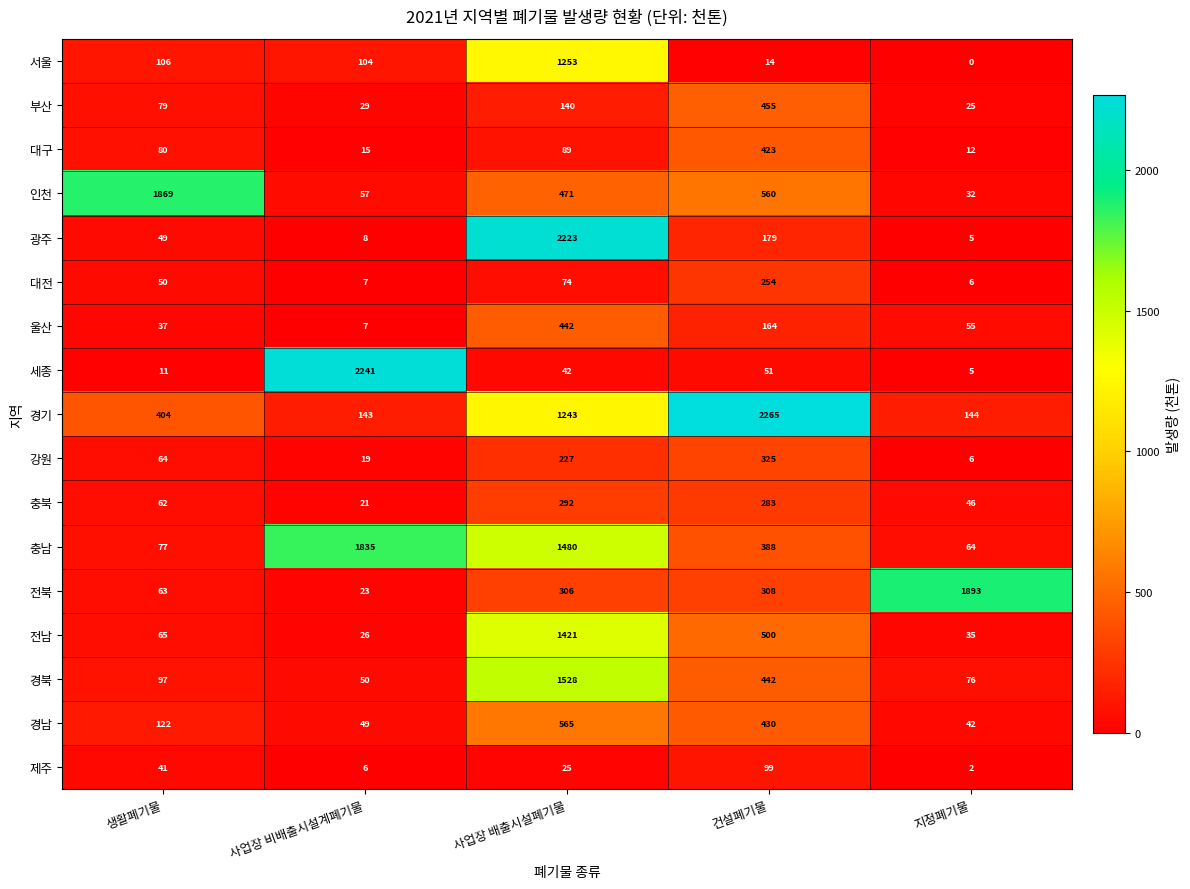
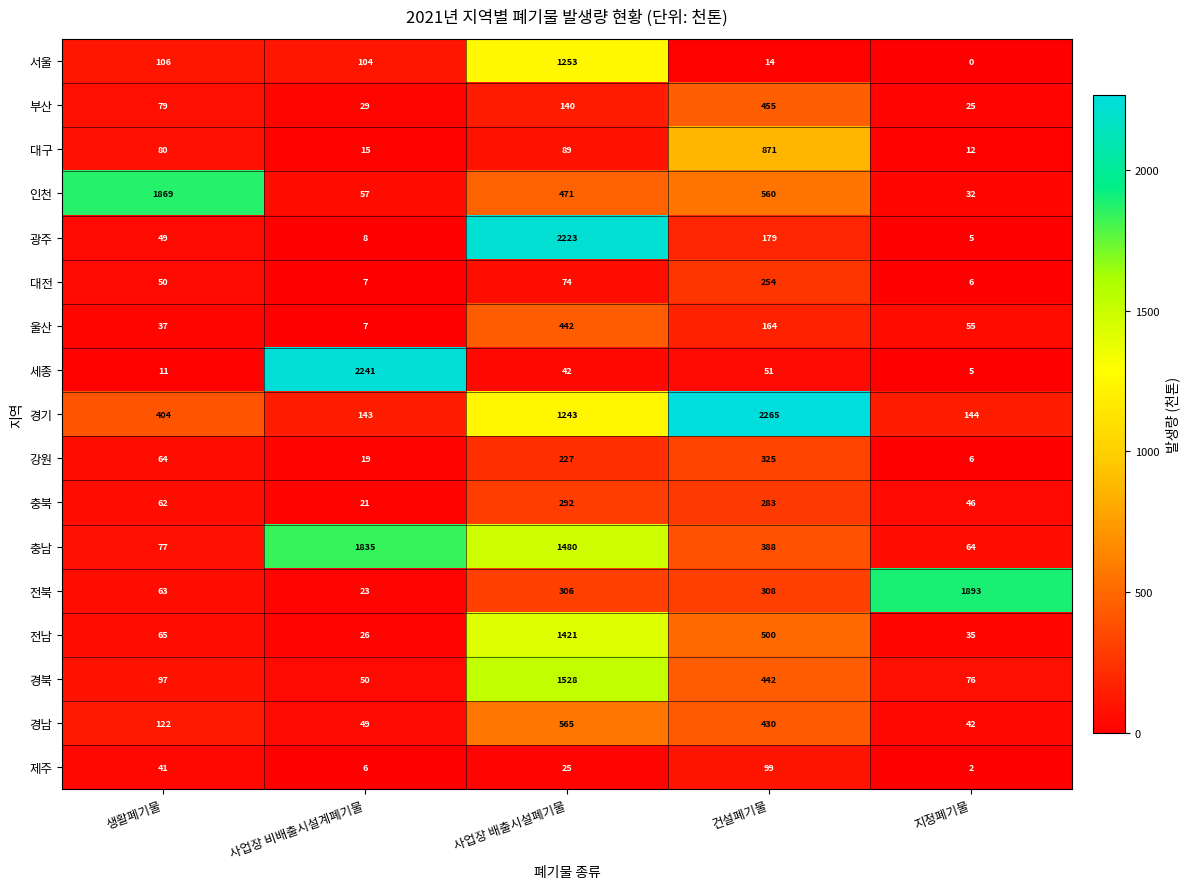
  {
    "서울": {
      "생활폐기물": 106,
      "사업장 비배출시설계폐기물": 104,
      "사업장 배출시설폐기물": 1253,
      "건설폐기물": 14,
      "지정폐기물": 0
    },
    "부산": {
      "생활폐기물": 79,
      "사업장 비배출시설계폐기물": 29,
      "사업장 배출시설폐기물": 140,
      "건설폐기물": 455,
      "지정폐기물": 25
    },
    "대구": {
      "생활폐기물": 80,
      "사업장 비배출시설계폐기물": 15,
      "사업장 배출시설폐기물": 89,
-     "건설폐기물": 423,
+     "건설폐기물": 871,
      "지정폐기물": 12
    },
    "인천": {
      "생활폐기물": 1869,
      "사업장 비배출시설계폐기물": 57,
      "사업장 배출시설폐기물": 471,
      "건설폐기물": 560,
      "지정폐기물": 32
    },
    "광주": {
      "생활폐기물": 49,
      "사업장 비배출시설계폐기물": 8,
      "사업장 배출시설폐기물": 2223,
      "건설폐기물": 179,
      "지정폐기물": 5
    },
    "대전": {
      "생활폐기물": 50,
      "사업장 비배출시설계폐기물": 7,
      "사업장 배출시설폐기물": 74,
      "건설폐기물": 254,
      "지정폐기물": 6
    },
    "울산": {
      "생활폐기물": 37,
      "사업장 비배출시설계폐기물": 7,
      "사업장 배출시설폐기물": 442,
      "건설폐기물": 164,
      "지정폐기물": 55
    },
    "세종": {
      "생활폐기물": 11,
      "사업장 비배출시설계폐기물": 2241,
      "사업장 배출시설폐기물": 42,
      "건설폐기물": 51,
      "지정폐기물": 5
    },
    "경기": {
      "생활폐기물": 404,
      "사업장 비배출시설계폐기물": 143,
      "사업장 배출시설폐기물": 1243,
      "건설폐기물": 2265,
      "지정폐기물": 144
    },
    "강원": {
      "생활폐기물": 64,
      "사업장 비배출시설계폐기물": 19,
      "사업장 배출시설폐기물": 227,
      "건설폐기물": 325,
      "지정폐기물": 6
    },
    "충북": {
      "생활폐기물": 62,
      "사업장 비배출시설계폐기물": 21,
      "사업장 배출시설폐기물": 292,
      "건설폐기물": 283,
      "지정폐기물": 46
    },
    "충남": {
      "생활폐기물": 77,
      "사업장 비배출시설계폐기물": 1835,
      "사업장 배출시설폐기물": 1480,
      "건설폐기물": 388,
      "지정폐기물": 64
    },
    "전북": {
      "생활폐기물": 63,
      "사업장 비배출시설계폐기물": 23,
      "사업장 배출시설폐기물": 306,
      "건설폐기물": 308,
      "지정폐기물": 1893
    },
    "전남": {
      "생활폐기물": 65,
      "사업장 비배출시설계폐기물": 26,
      "사업장 배출시설폐기물": 1421,
      "건설폐기물": 500,
      "지정폐기물": 35
    },
    "경북": {
      "생활폐기물": 97,
      "사업장 비배출시설계폐기물": 50,
      "사업장 배출시설폐기물": 1528,
      "건설폐기물": 442,
      "지정폐기물": 76
    },
    "경남": {
      "생활폐기물": 122,
      "사업장 비배출시설계폐기물": 49,
      "사업장 배출시설폐기물": 565,
      "건설폐기물": 430,
      "지정폐기물": 42
    },
    "제주": {
      "생활폐기물": 41,
      "사업장 비배출시설계폐기물": 6,
      "사업장 배출시설폐기물": 25,
      "건설폐기물": 99,
      "지정폐기물": 2
    }
  }
